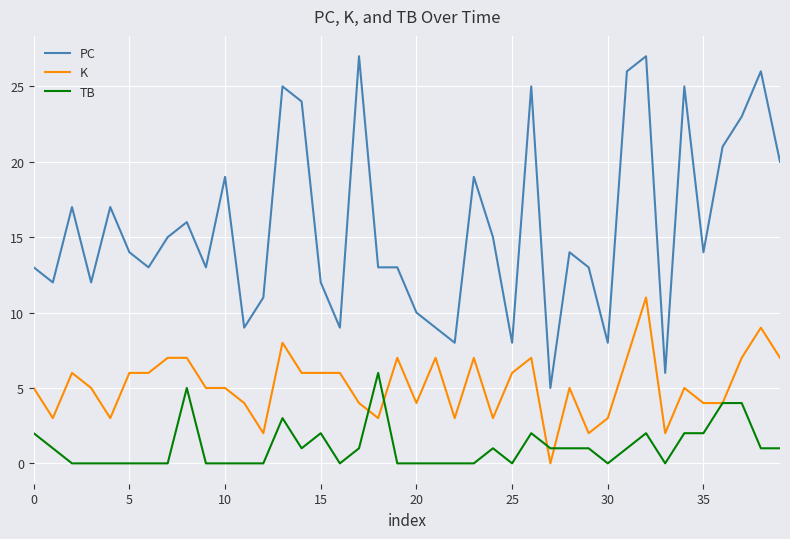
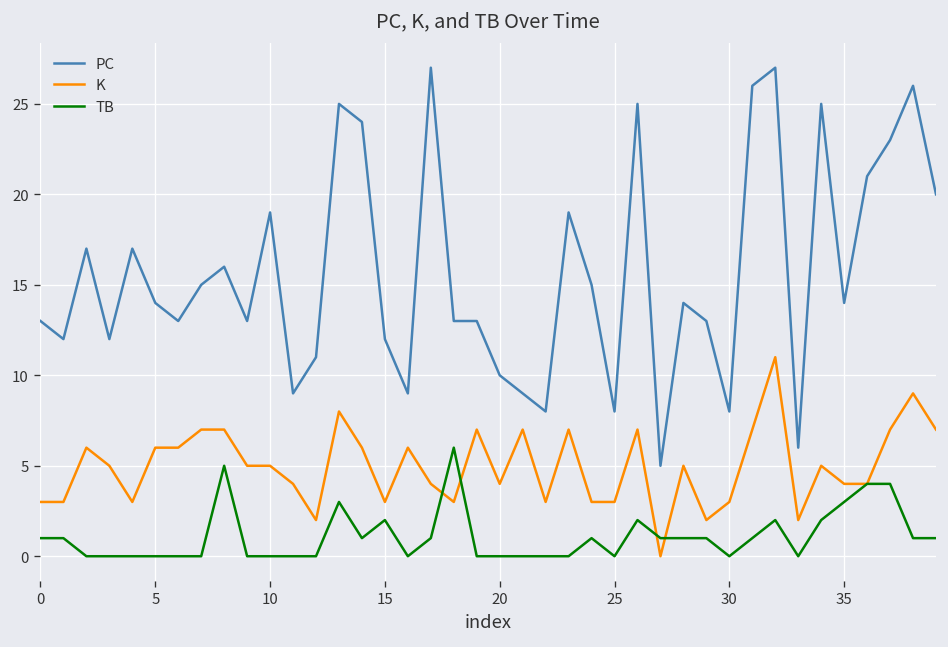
  {
    "PC": {
      "0": 13,
      "5": 14,
      "10": 19,
      "15": 12,
      "20": 10,
      "25": 8,
      "30": 8,
      "35": 14
    },
    "K": {
-     "0": 5,
+     "0": 3,
      "5": 6,
      "10": 5,
-     "15": 6,
+     "15": 3,
      "20": 4,
-     "25": 6,
+     "25": 3,
      "30": 3,
      "35": 4
    },
    "TB": {
-     "0": 2,
+     "0": 1,
      "5": 0,
      "10": 0,
      "15": 2,
      "20": 0,
      "25": 0,
      "30": 0,
-     "35": 2
+     "35": 3
    }
  }
